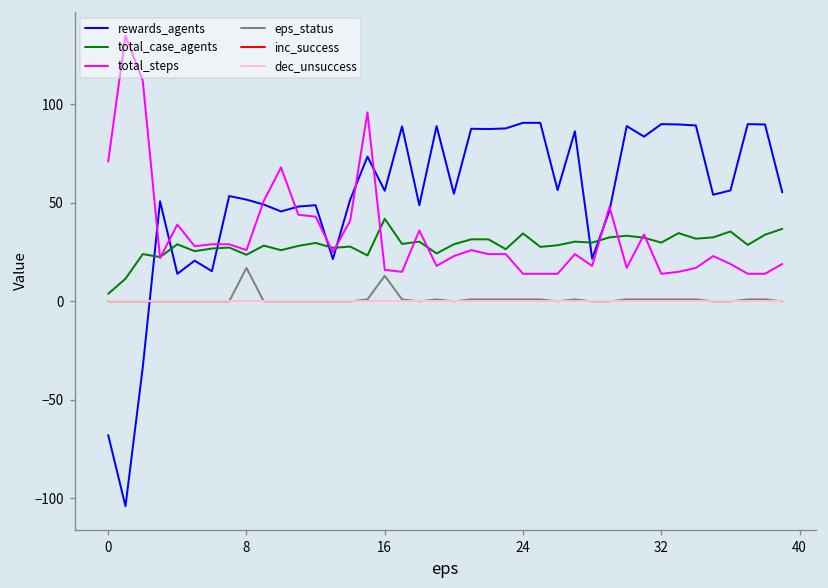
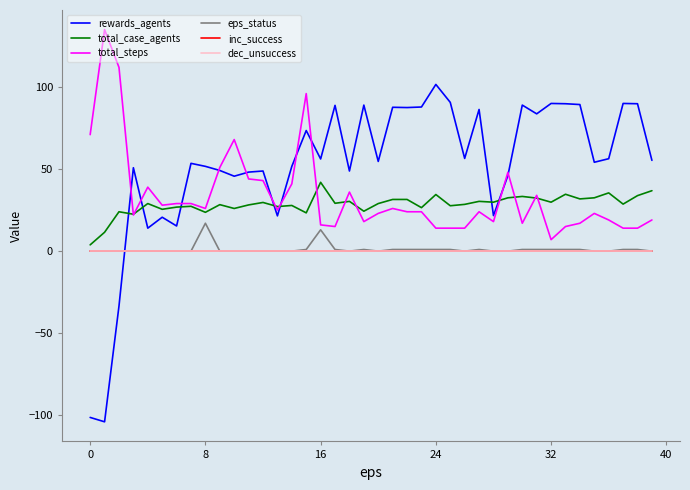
  {
    "rewards_agents": {
-     "0": -68,
+     "0": -101,
      "8": 52,
      "16": 56,
-     "24": 91,
+     "24": 102,
      "32": 90
    },
    "total_case_agents": {
      "0": 4,
      "8": 24,
      "16": 42,
      "24": 35,
      "32": 30
    },
    "total_steps": {
      "0": 71,
      "8": 26,
      "16": 16,
      "24": 14,
-     "32": 14
+     "32": 7
    },
    "eps_status": {
      "8": 17,
      "16": 13
    },
    "dec_unsuccess": {
      "8": 0,
      "16": 0
    }
  }
